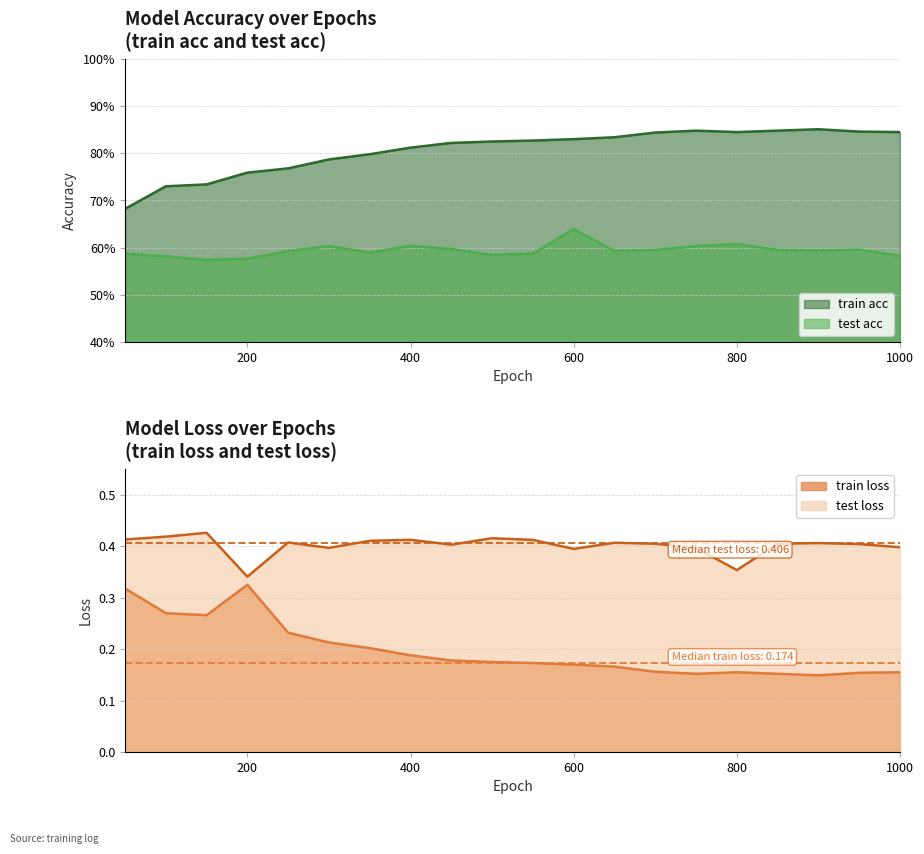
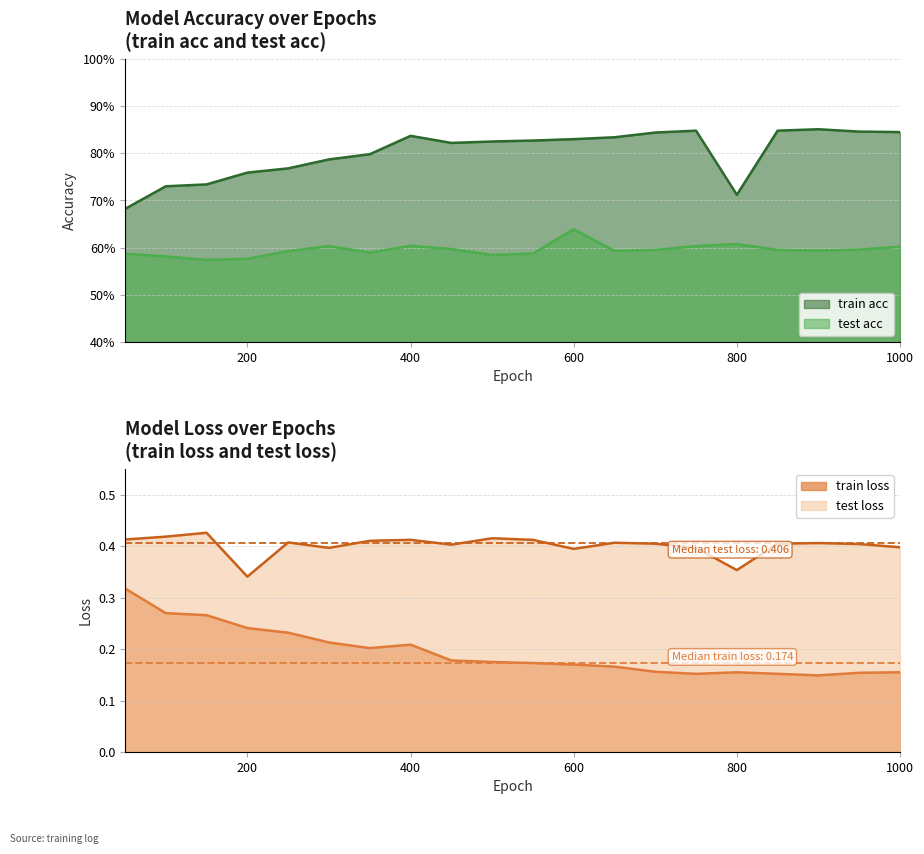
  {
    "Model Accuracy over Epochs (train acc and test acc)": {
      "train acc": {
        "200": "76%",
-       "400": "81%",
+       "400": "84%",
        "600": "83%",
-       "800": "85%",
+       "800": "71%",
        "1000": "85%"
      },
      "test acc": {
        "200": "58%",
        "400": "60%",
        "600": "64%",
        "800": "61%",
-       "1000": "58%"
+       "1000": "60%"
      }
    },
    "Model Loss over Epochs (train loss and test loss)": {
      "train loss": {
-       "200": "0.33",
-       "400": "0.19",
+       "200": "0.24",
+       "400": "0.21",
        "600": "0.17",
        "1000": "0.15"
      },
      "test loss": {
        "200": "0.34",
        "400": "0.41",
        "600": "0.39",
        "800": "0.35",
        "1000": "0.40"
      }
    }
  }
